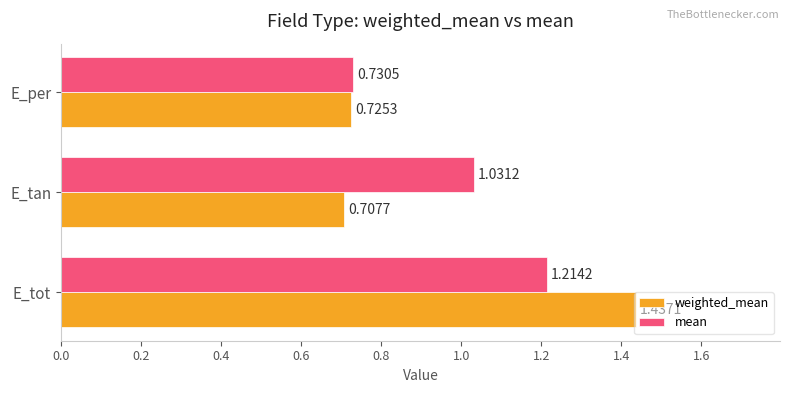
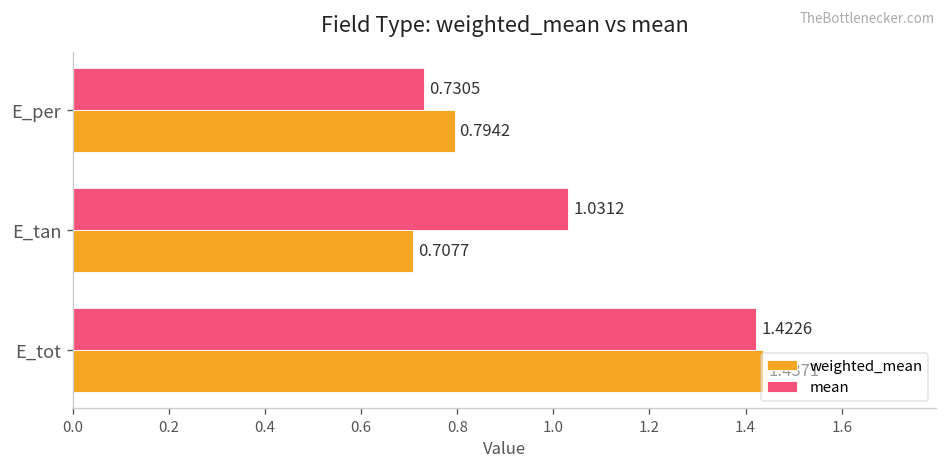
  {
    "weighted_mean": {
-     "E_per": 0.7253,
+     "E_per": 0.7942,
      "E_tan": 0.7077
    },
    "mean": {
      "E_per": 0.7305,
      "E_tan": 1.0312,
-     "E_tot": 1.2142
+     "E_tot": 1.4226
    }
  }
